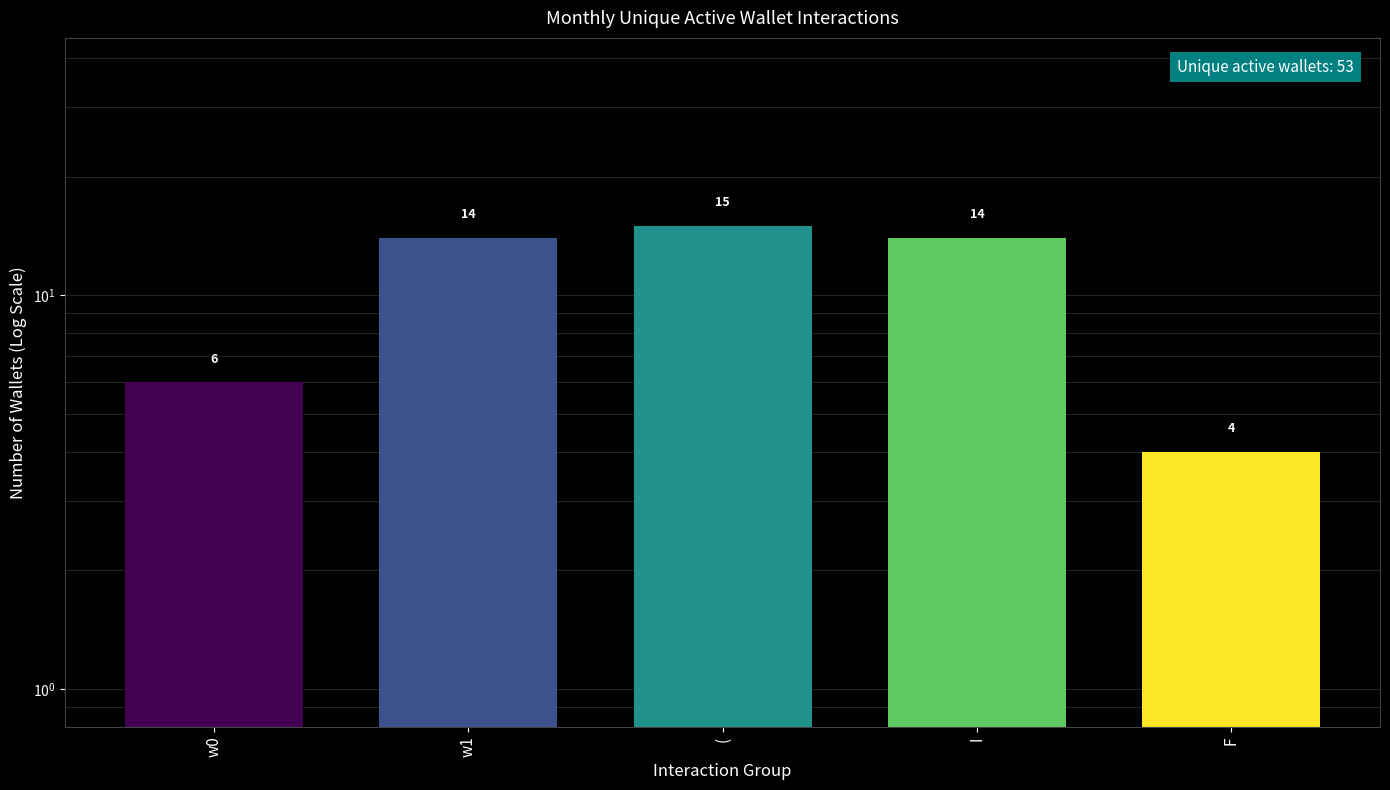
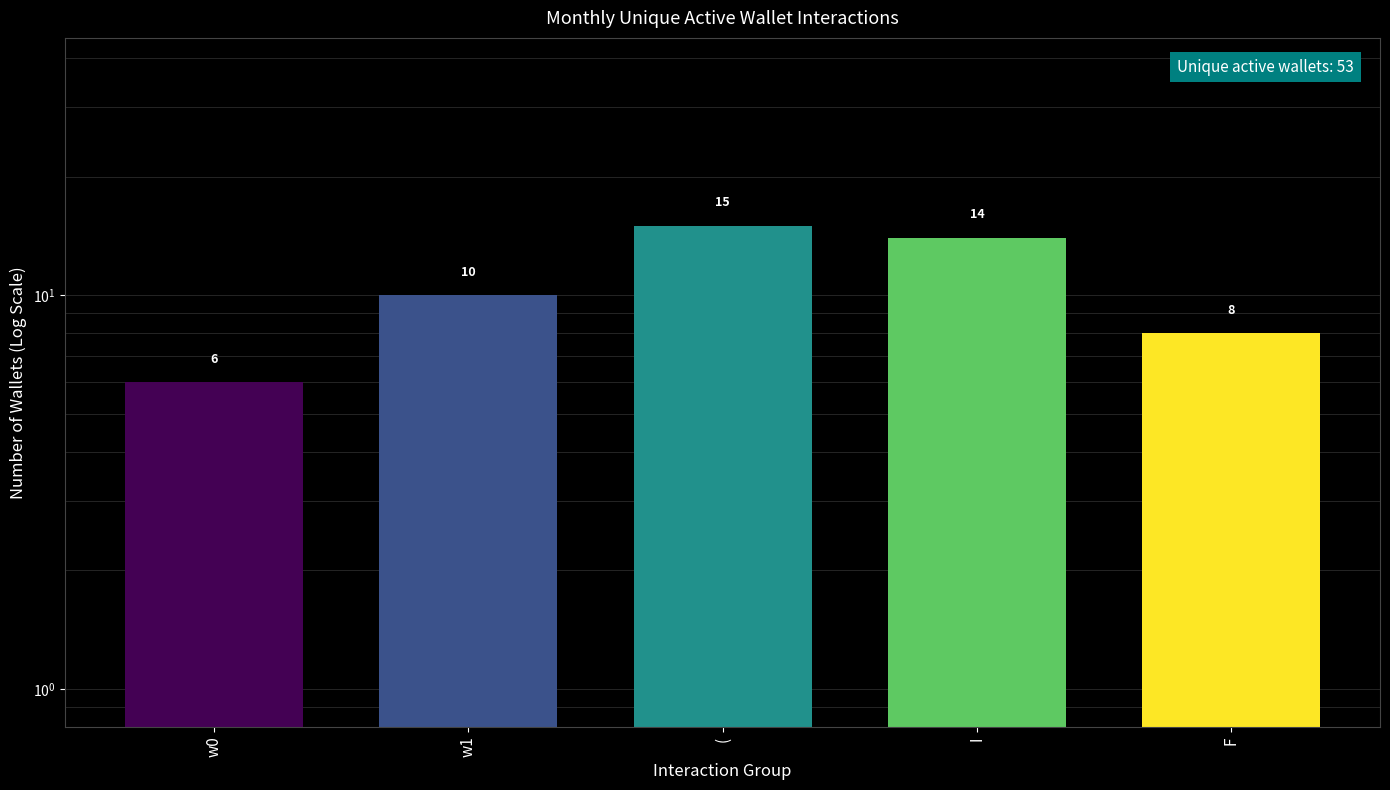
  {
    "w0": 6,
-   "w1": 14,
+   "w1": 10,
    "(": 15,
    "I": 14,
-   "F": 4
+   "F": 8
  }
